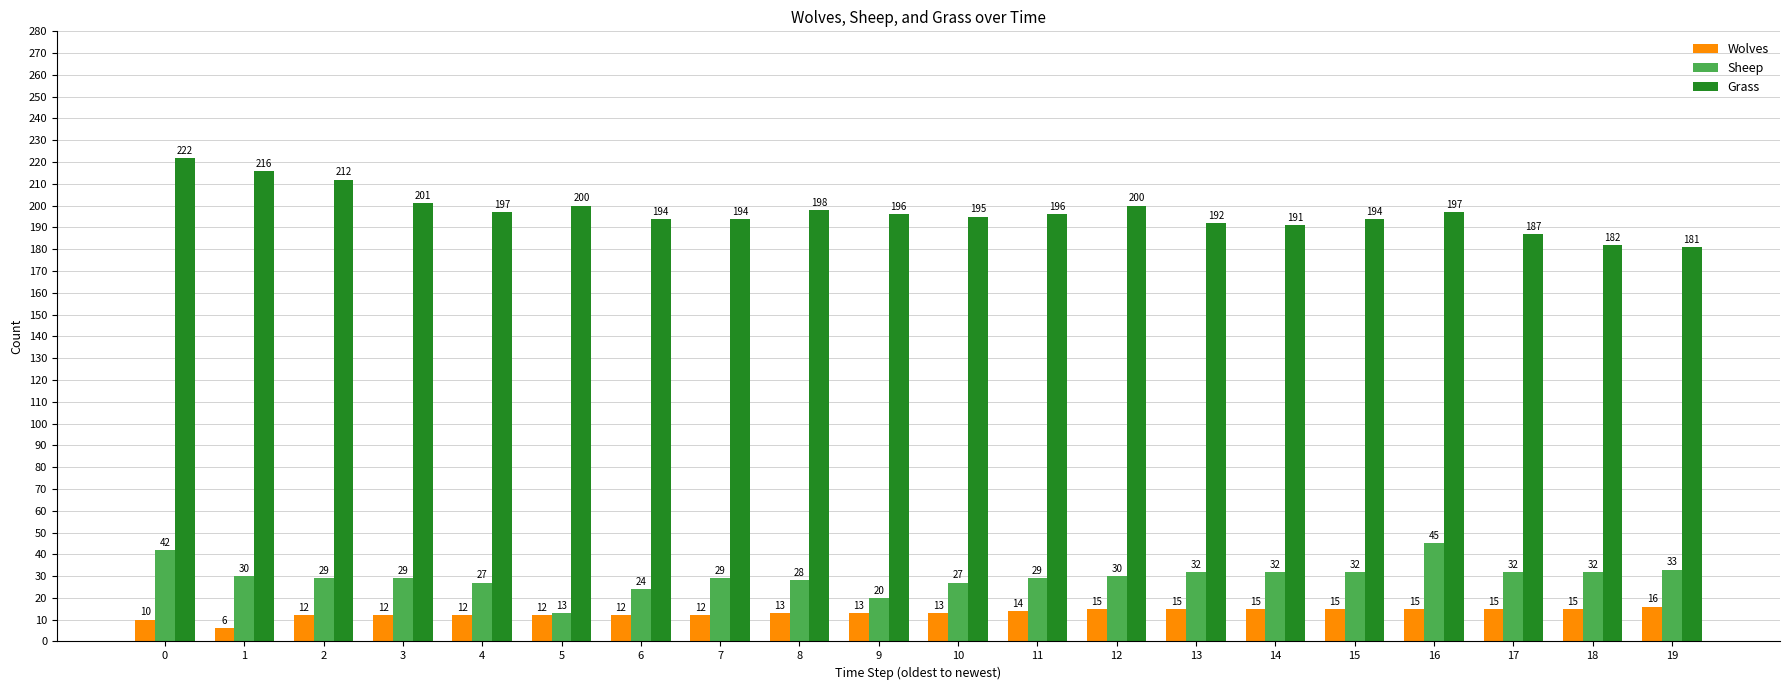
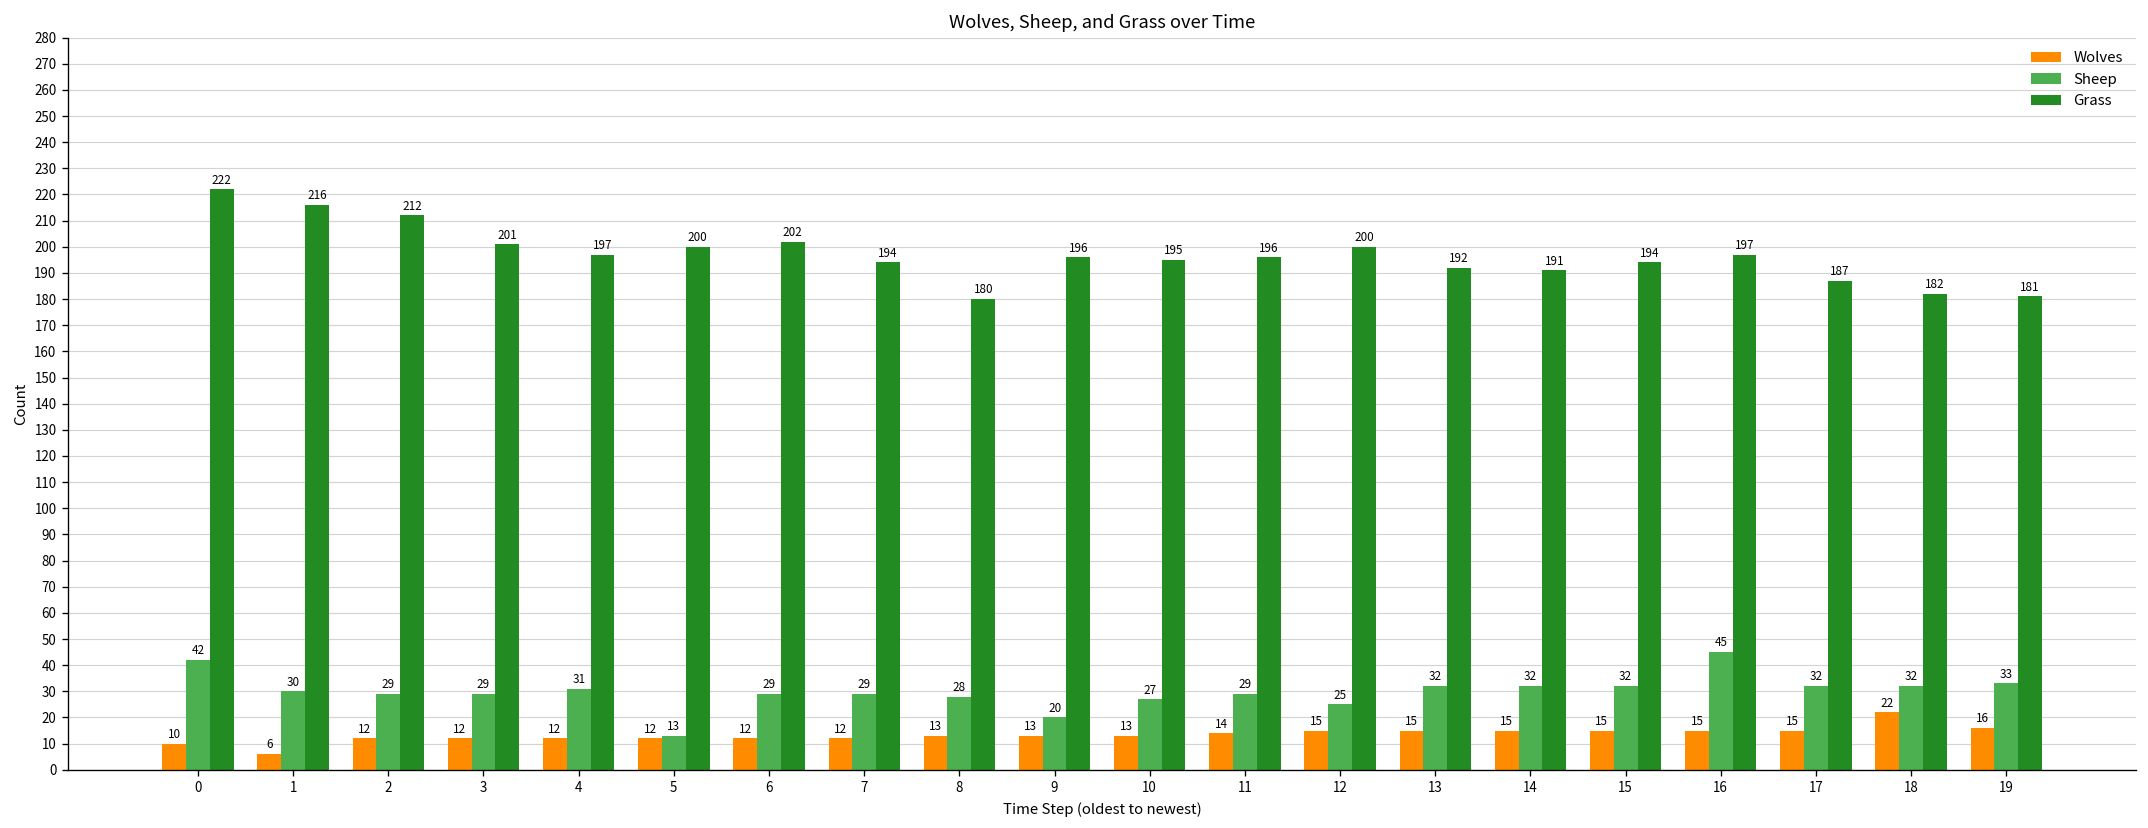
  {
    "Wolves": {
      "0": 10,
      "1": 6,
      "2": 12,
      "3": 12,
      "4": 12,
      "5": 12,
      "6": 12,
      "7": 12,
      "8": 13,
      "9": 13,
      "10": 13,
      "11": 14,
      "12": 15,
      "13": 15,
      "14": 15,
      "15": 15,
      "16": 15,
      "17": 15,
-     "18": 15,
+     "18": 22,
      "19": 16
    },
    "Sheep": {
      "0": 42,
      "1": 30,
      "2": 29,
      "3": 29,
-     "4": 27,
+     "4": 31,
      "5": 13,
-     "6": 24,
+     "6": 29,
      "7": 29,
      "8": 28,
      "9": 20,
      "10": 27,
      "11": 29,
-     "12": 30,
+     "12": 25,
      "13": 32,
      "14": 32,
      "15": 32,
      "16": 45,
      "17": 32,
      "18": 32,
      "19": 33
    },
    "Grass": {
      "0": 222,
      "1": 216,
      "2": 212,
      "3": 201,
      "4": 197,
      "5": 200,
-     "6": 194,
+     "6": 202,
      "7": 194,
-     "8": 198,
+     "8": 180,
      "9": 196,
      "10": 195,
      "11": 196,
      "12": 200,
      "13": 192,
      "14": 191,
      "15": 194,
      "16": 197,
      "17": 187,
      "18": 182,
      "19": 181
    }
  }
